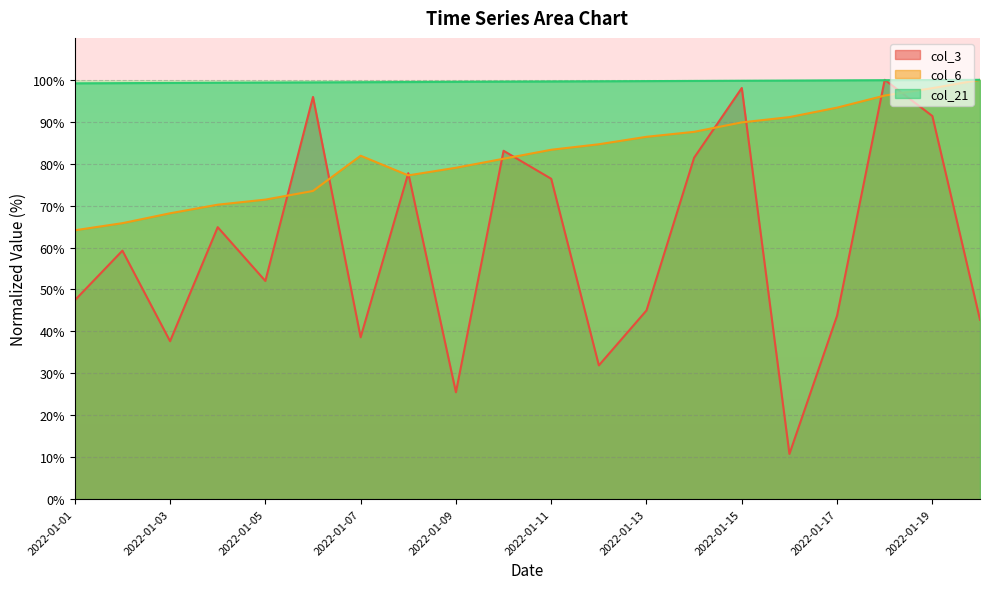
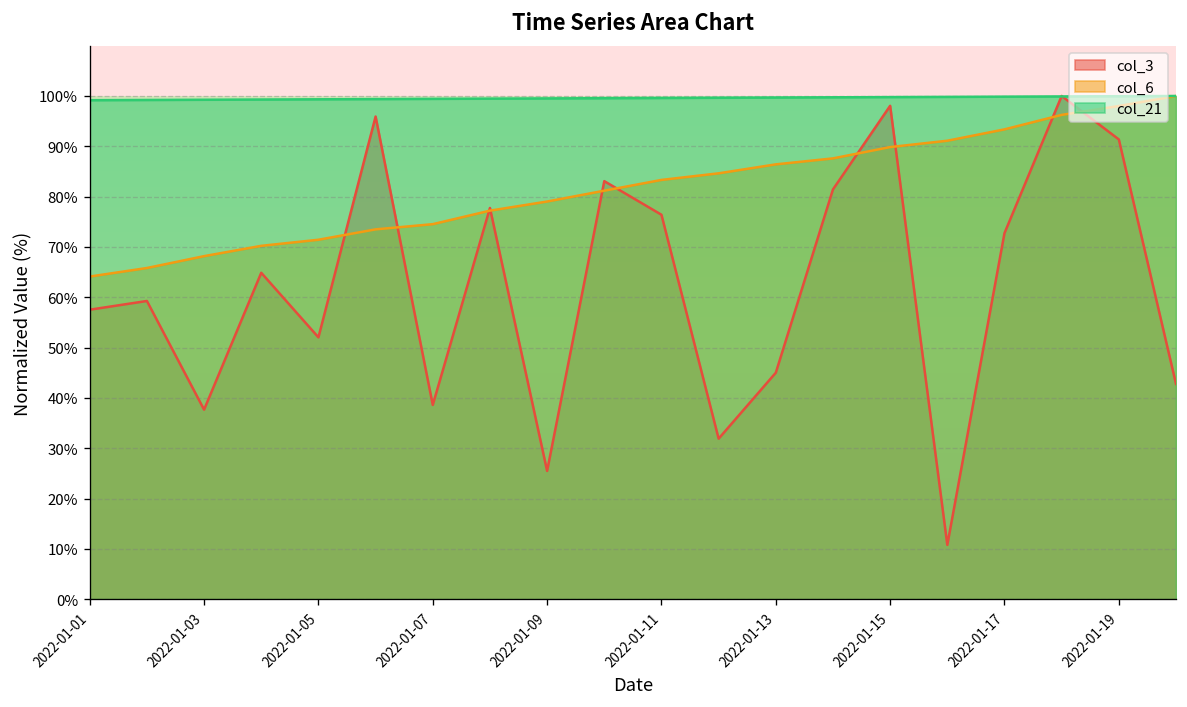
  {
    "col_3": {
-     "2022-01-01": "47%",
+     "2022-01-01": "58%",
      "2022-01-03": "38%",
      "2022-01-05": "52%",
      "2022-01-07": "39%",
      "2022-01-09": "25%",
      "2022-01-11": "76%",
      "2022-01-13": "45%",
      "2022-01-15": "98%",
-     "2022-01-17": "44%",
+     "2022-01-17": "73%",
      "2022-01-19": "91%"
    },
    "col_6": {
      "2022-01-01": "64%",
      "2022-01-03": "68%",
      "2022-01-05": "71%",
-     "2022-01-07": "82%",
+     "2022-01-07": "75%",
      "2022-01-09": "79%",
      "2022-01-11": "83%",
      "2022-01-13": "86%",
      "2022-01-15": "90%",
      "2022-01-17": "93%"
    },
    "col_21": {
      "2022-01-01": "99%",
      "2022-01-03": "99%",
      "2022-01-05": "99%",
      "2022-01-07": "99%",
      "2022-01-09": "100%",
      "2022-01-11": "100%",
      "2022-01-13": "100%",
      "2022-01-15": "100%",
      "2022-01-17": "100%"
    }
  }
